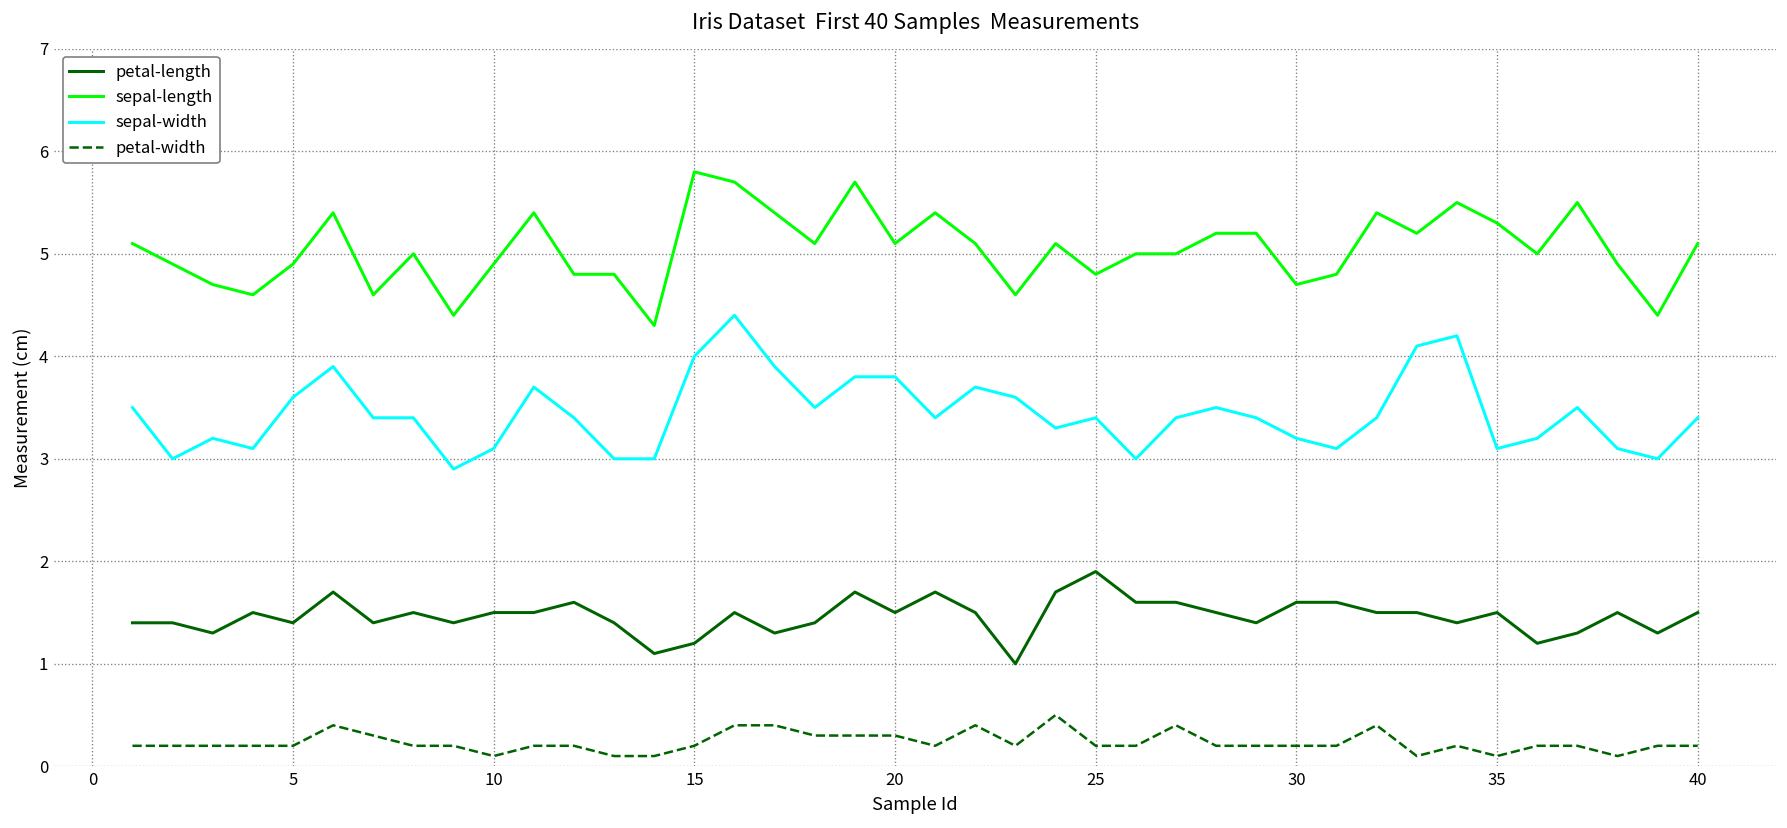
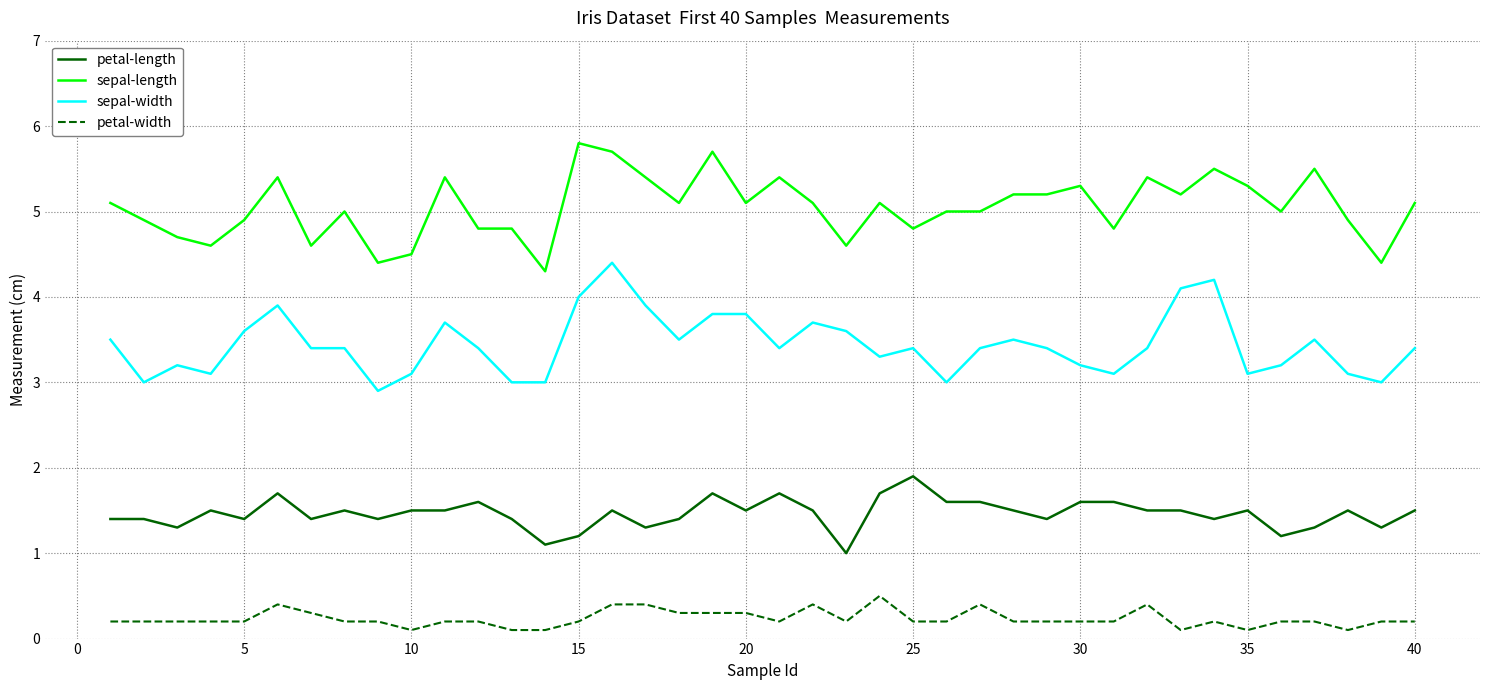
  {
    "sepal-length": {
      "5": 4.9,
-     "10": 4.9,
+     "10": 4.5,
      "15": 5.8,
      "20": 5.1,
      "25": 4.8,
-     "30": 4.7,
+     "30": 5.3,
      "35": 5.3,
      "40": 5.1
    },
    "sepal-width": {
      "5": 3.6,
      "10": 3.1,
      "15": 4.0,
      "20": 3.8,
      "25": 3.4,
      "30": 3.2,
      "35": 3.1,
      "40": 3.4
    }
  }
